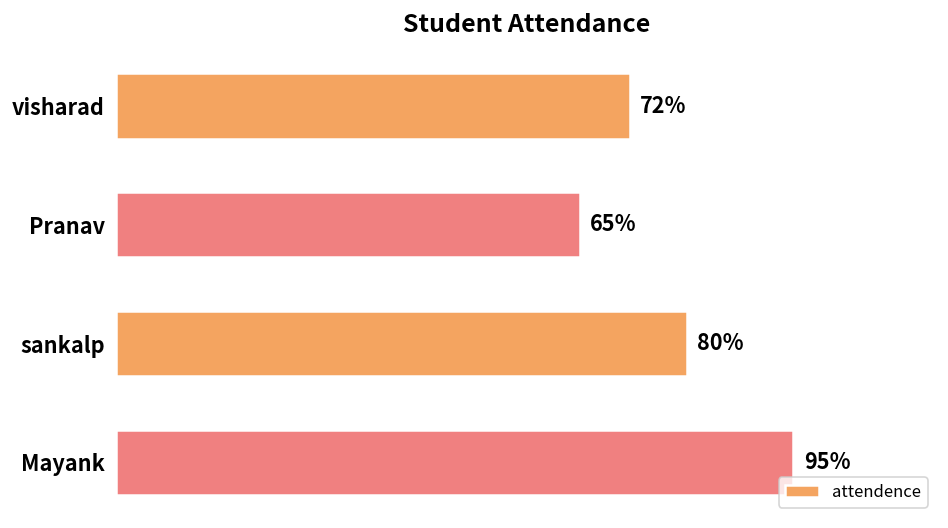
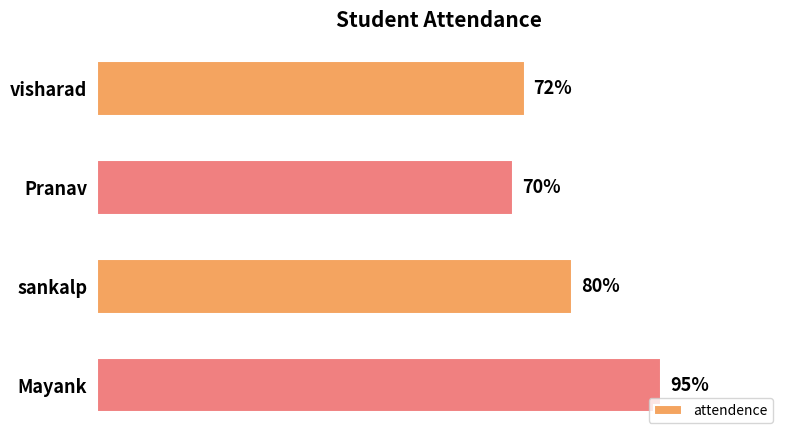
  {
    "visharad": "72%",
-   "Pranav": "65%",
+   "Pranav": "70%",
    "sankalp": "80%",
    "Mayank": "95%"
  }
